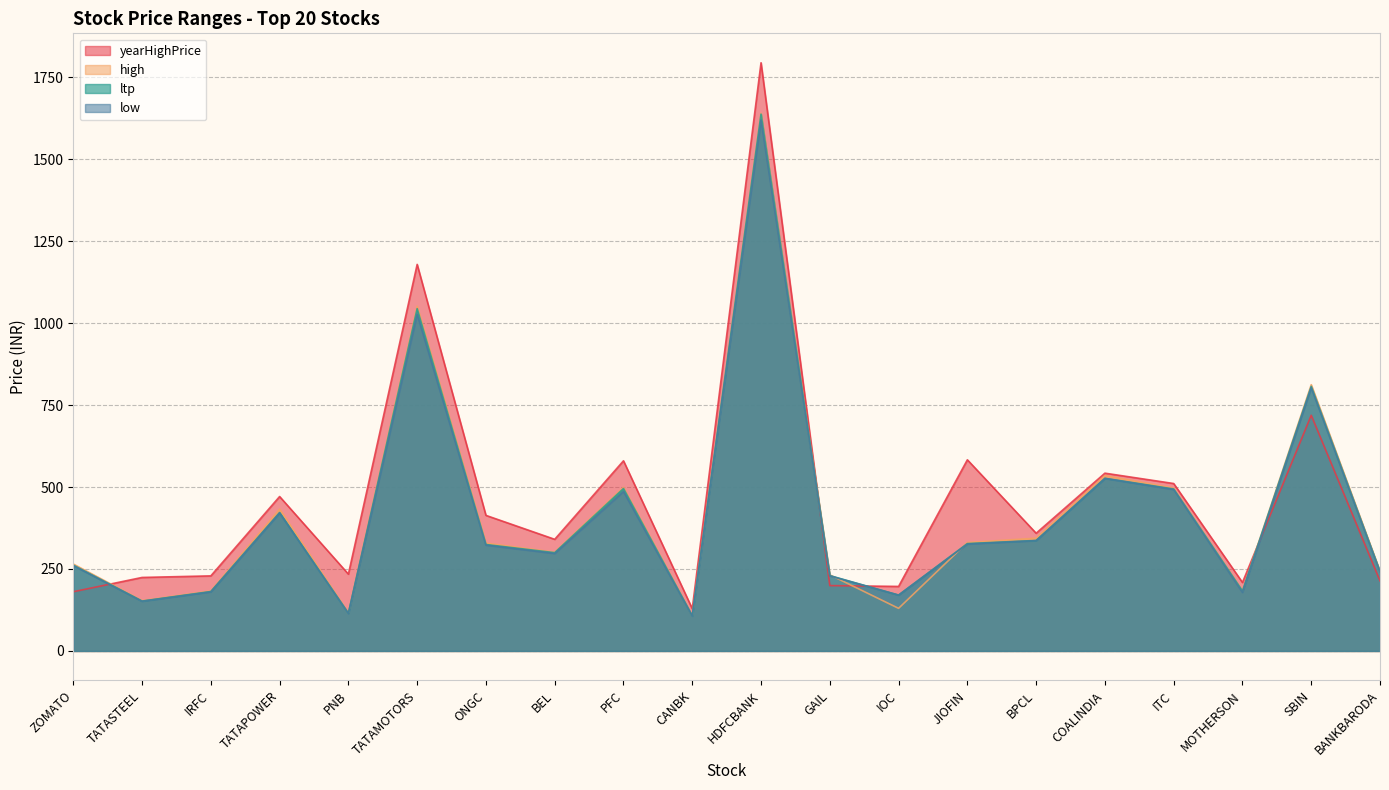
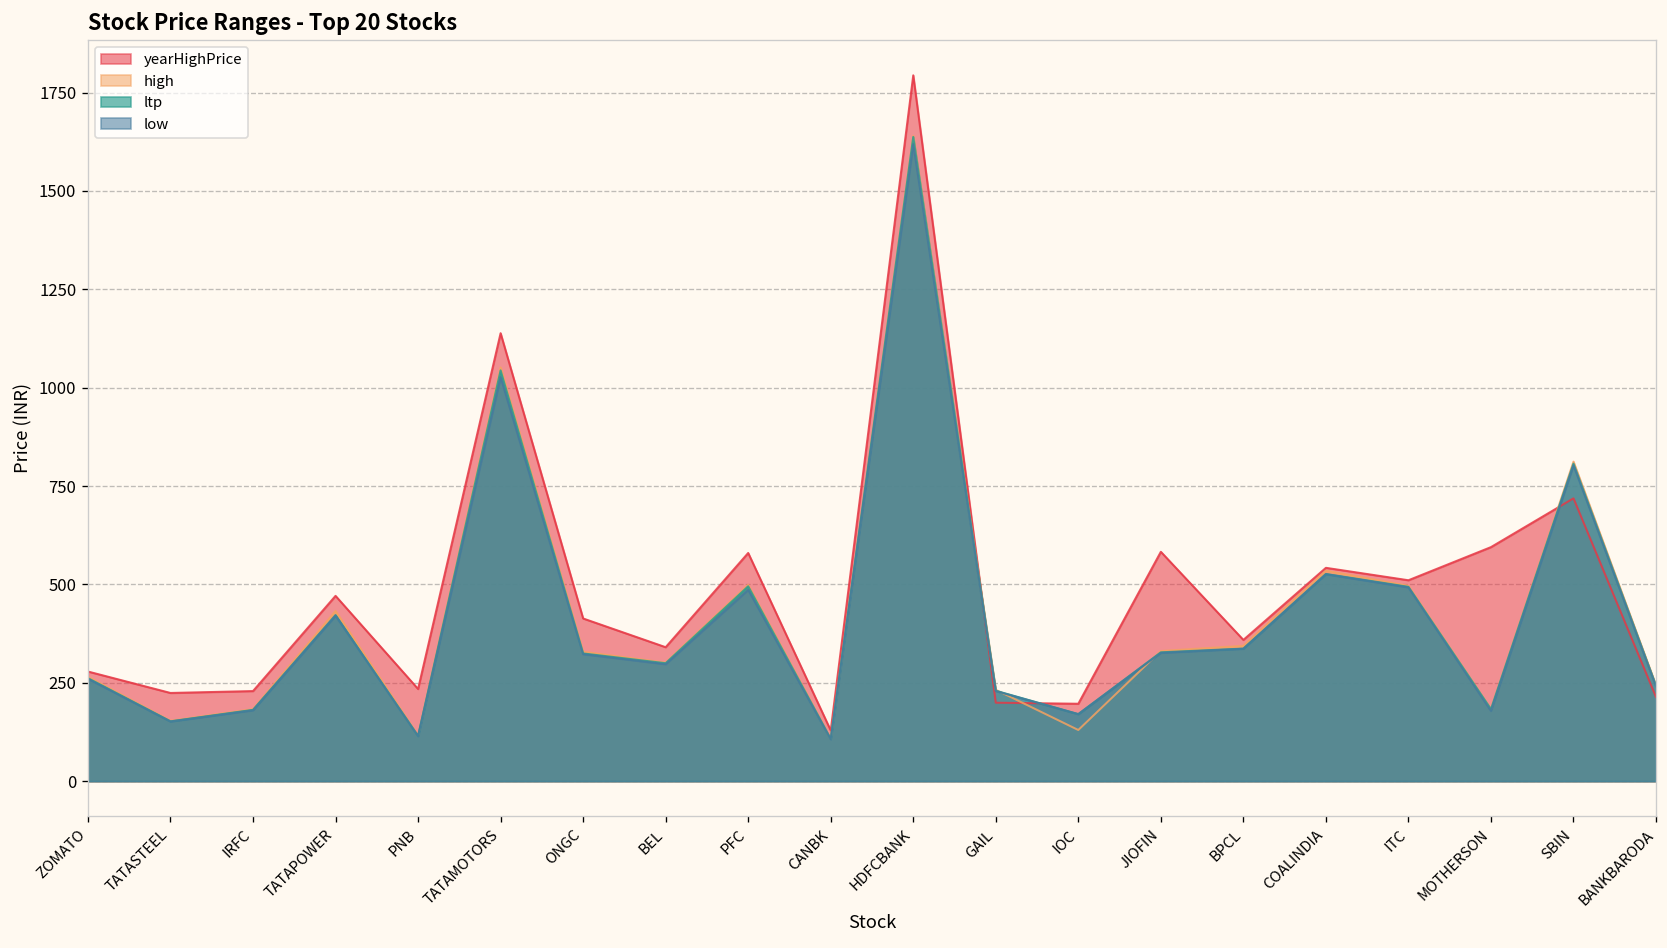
  {
    "yearHighPrice": {
-     "ZOMATO": 180,
+     "ZOMATO": 280,
      "TATASTEEL": 220,
      "IRFC": 230,
      "TATAPOWER": 470,
      "PNB": 230,
-     "TATAMOTORS": 1180,
+     "TATAMOTORS": 1140,
      "ONGC": 410,
      "BEL": 340,
      "PFC": 580,
      "CANBK": 130,
      "HDFCBANK": 1790,
      "GAIL": 200,
      "IOC": 200,
      "JIOFIN": 580,
      "BPCL": 360,
      "ITC": 510,
-     "MOTHERSON": 210,
+     "MOTHERSON": 590,
      "SBIN": 720,
      "BANKBARODA": 210
    },
    "high": {
      "TATAPOWER": 430,
      "IOC": 130
    }
  }
